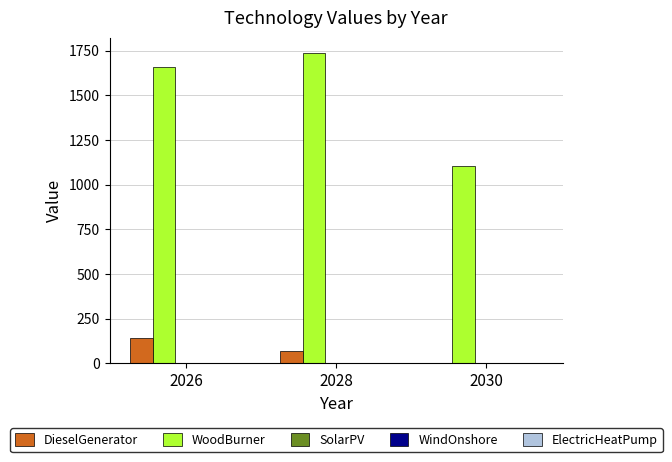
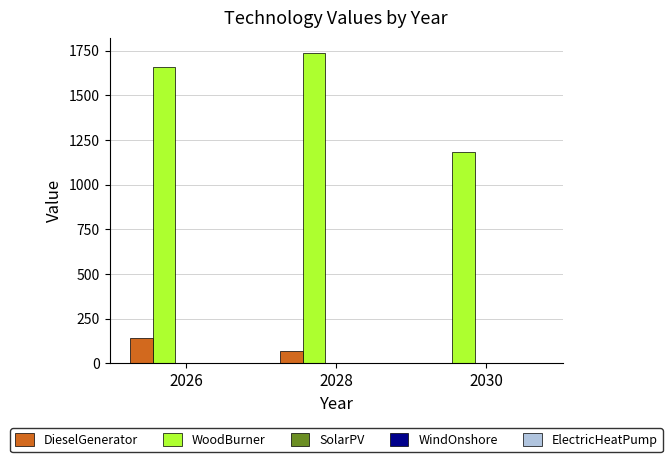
  {
    "DieselGenerator": {
      "2026": 140,
      "2028": 70,
      "2030": 0
    },
    "WoodBurner": {
      "2026": 1660,
      "2028": 1740,
-     "2030": 1110
+     "2030": 1180
    },
    "SolarPV": {
      "2026": 0,
      "2028": 0,
      "2030": 0
    },
    "WindOnshore": {
      "2026": 0,
      "2028": 0,
      "2030": 0
    },
    "ElectricHeatPump": {
      "2026": 0,
      "2028": 0,
      "2030": 0
    }
  }
